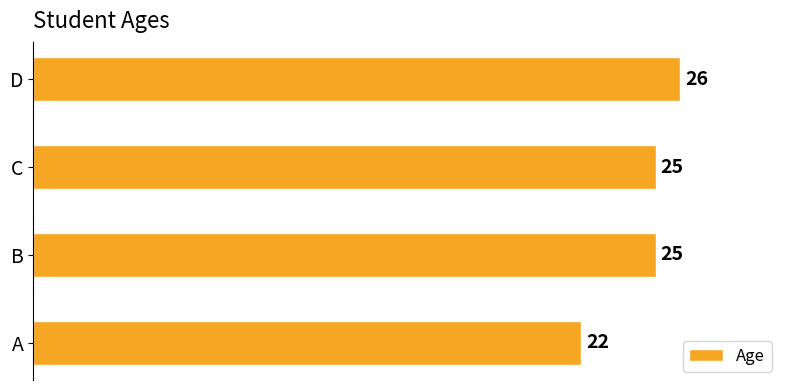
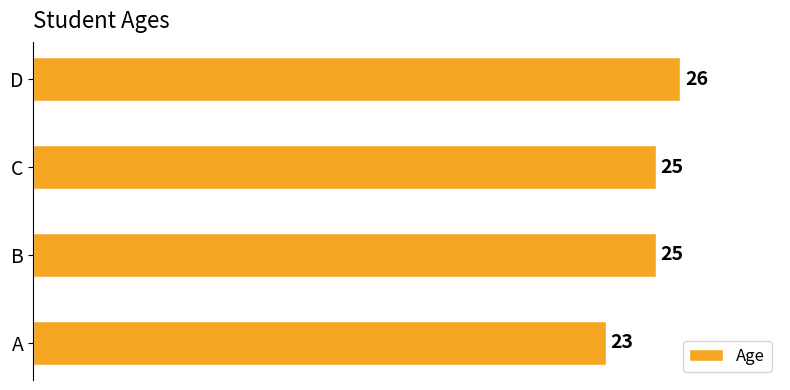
  {
    "D": 26,
    "C": 25,
    "B": 25,
-   "A": 22
+   "A": 23
  }
